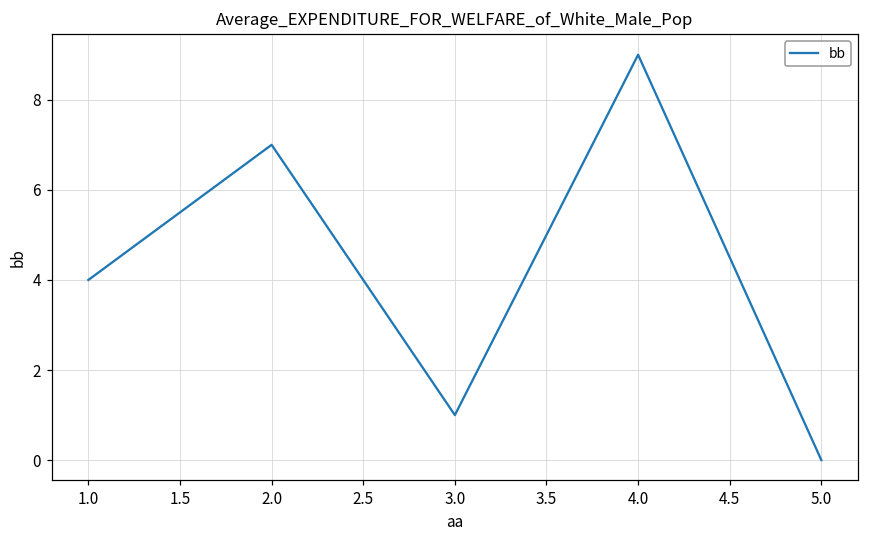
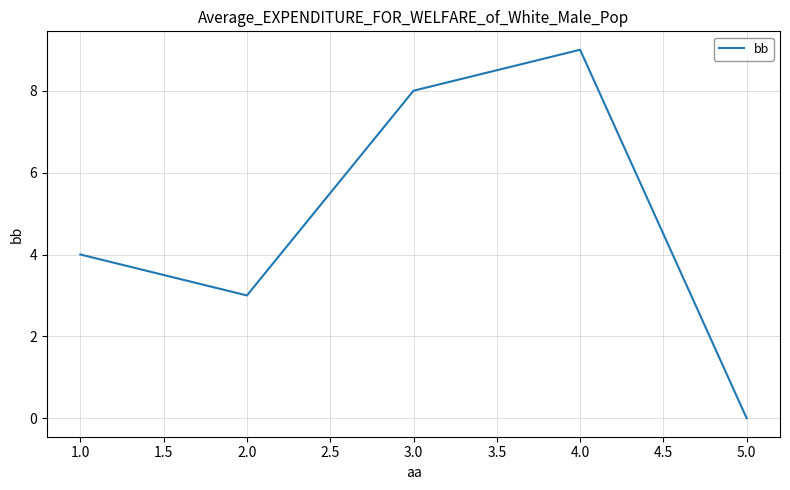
  {
    "1.0": 4,
-   "2.0": 7,
-   "3.0": 1,
+   "2.0": 3,
+   "3.0": 8,
    "4.0": 9,
    "5.0": 0
  }
